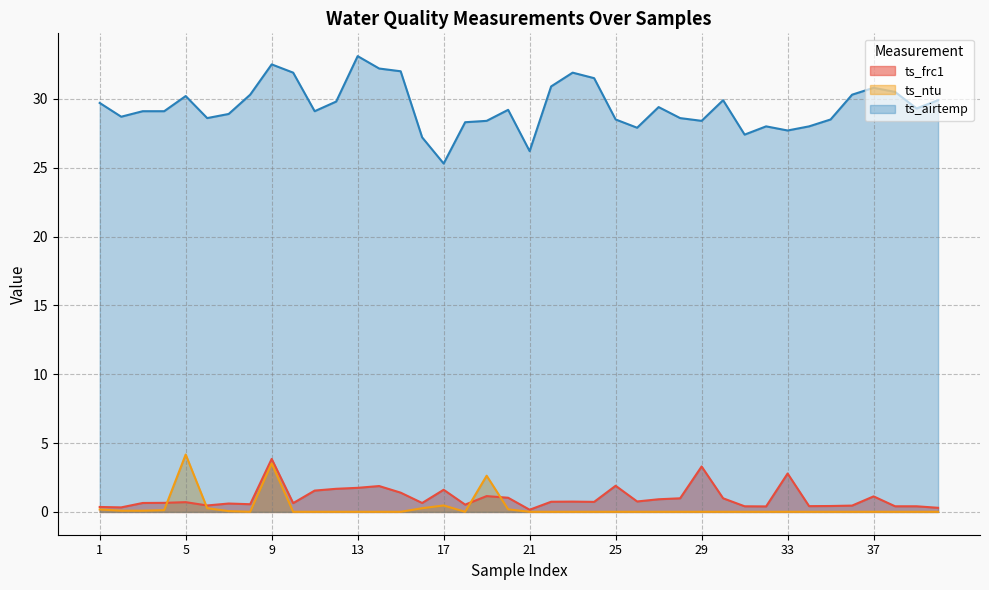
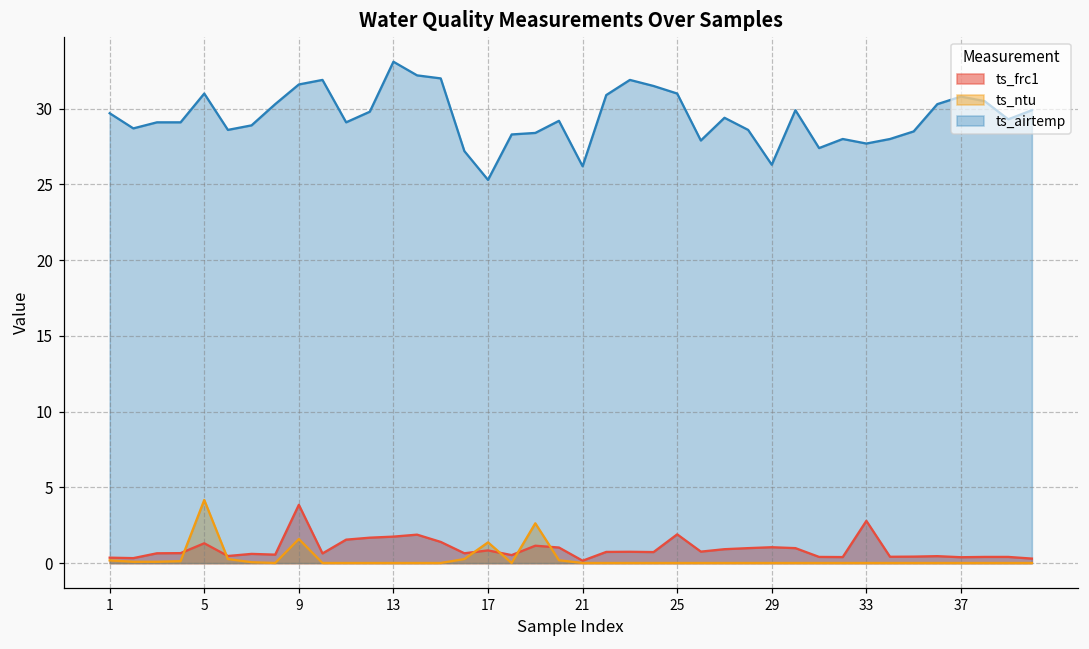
  {
    "ts_frc1": {
-     "5": 0.7,
+     "5": 1.3,
      "9": 3.9,
      "13": 1.8,
-     "17": 1.6,
+     "17": 0.8,
      "25": 1.9,
-     "29": 3.3,
+     "29": 1.1,
      "33": 2.8,
-     "37": 1.1
+     "37": 0.4
    },
    "ts_ntu": {
      "5": 4.2,
-     "9": 3.5,
+     "9": 1.6,
      "13": 0.0,
-     "17": 0.5,
+     "17": 1.4,
      "25": 0.0,
      "29": 0.0,
      "33": 0.0,
      "37": 0.0
    },
    "ts_airtemp": {
      "1": 29.7,
-     "5": 30.2,
-     "9": 32.5,
+     "5": 31.0,
+     "9": 31.6,
      "13": 33.1,
      "17": 25.3,
      "21": 26.2,
-     "25": 28.5,
-     "29": 28.4,
+     "25": 31.0,
+     "29": 26.3,
      "33": 27.7
    }
  }
